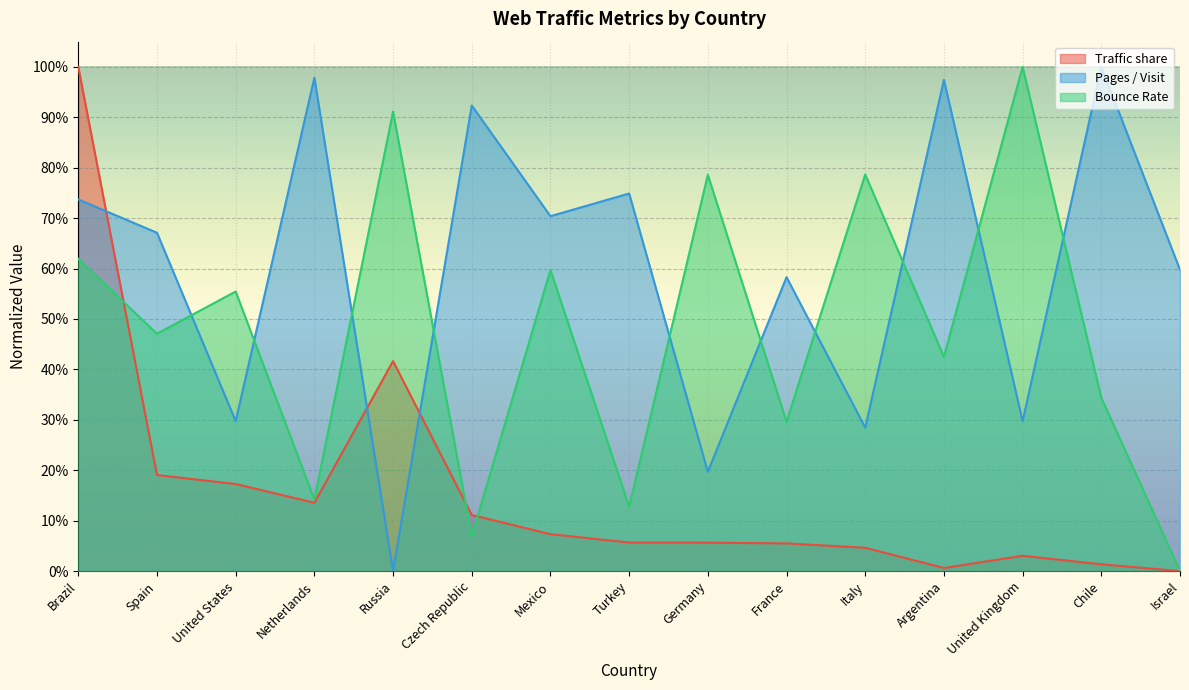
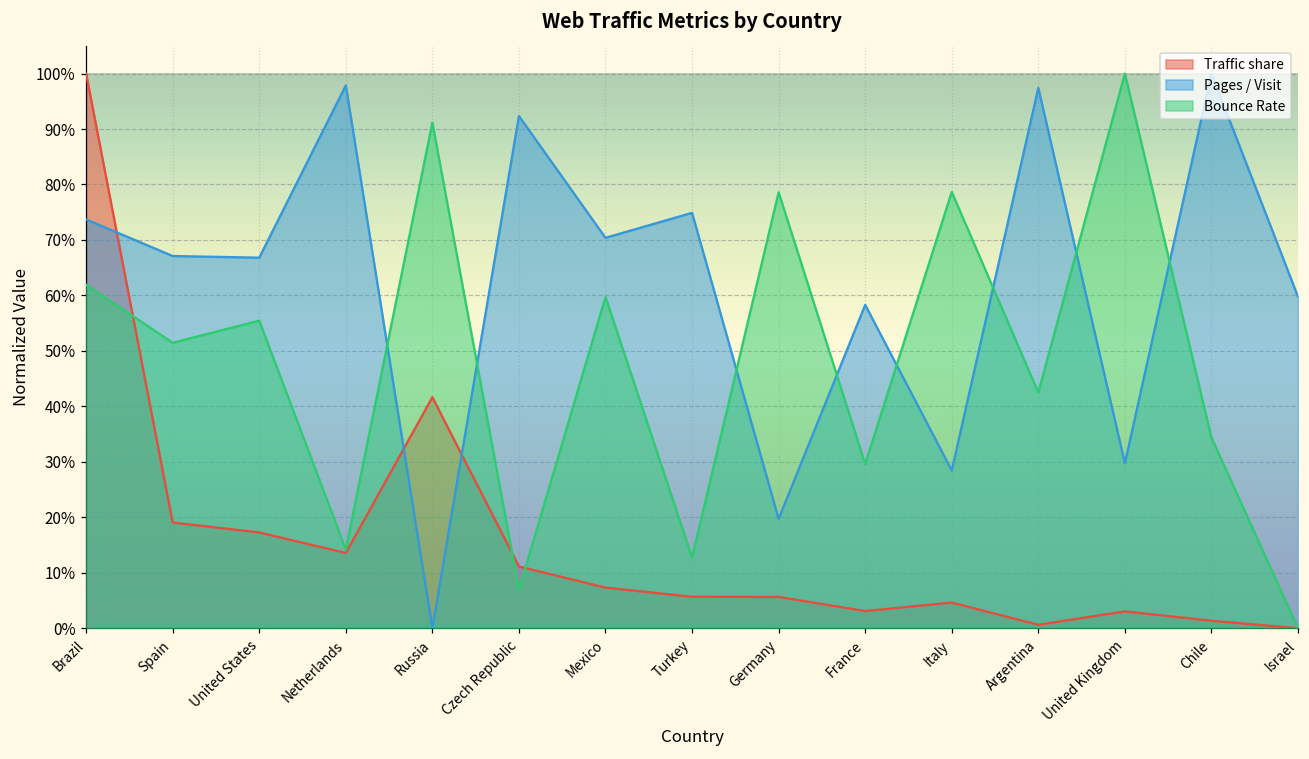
  {
    "Traffic share": {
      "Brazil": "100%",
      "Spain": "19%",
      "United States": "17%",
      "Netherlands": "14%",
      "Russia": "42%",
      "Czech Republic": "11%",
      "Mexico": "7%",
      "Turkey": "6%",
      "Germany": "6%",
-     "France": "5%",
+     "France": "3%",
      "Italy": "5%",
      "Argentina": "1%",
      "United Kingdom": "3%",
      "Chile": "1%"
    },
    "Pages / Visit": {
      "Brazil": "74%",
      "Spain": "67%",
-     "United States": "30%",
+     "United States": "67%",
      "Netherlands": "98%",
      "Russia": "0%",
      "Czech Republic": "92%",
      "Mexico": "70%",
      "Turkey": "75%",
      "Germany": "20%",
      "France": "58%",
      "Italy": "28%",
      "Argentina": "97%",
      "United Kingdom": "30%",
      "Israel": "60%"
    },
    "Bounce Rate": {
      "Brazil": "62%",
-     "Spain": "47%",
+     "Spain": "51%",
      "United States": "55%",
      "Netherlands": "14%",
      "Russia": "91%",
      "Czech Republic": "7%",
      "Mexico": "60%",
      "Turkey": "13%",
      "Germany": "79%",
      "France": "30%",
      "Italy": "79%",
      "Argentina": "42%",
      "United Kingdom": "100%",
      "Chile": "34%"
    }
  }
